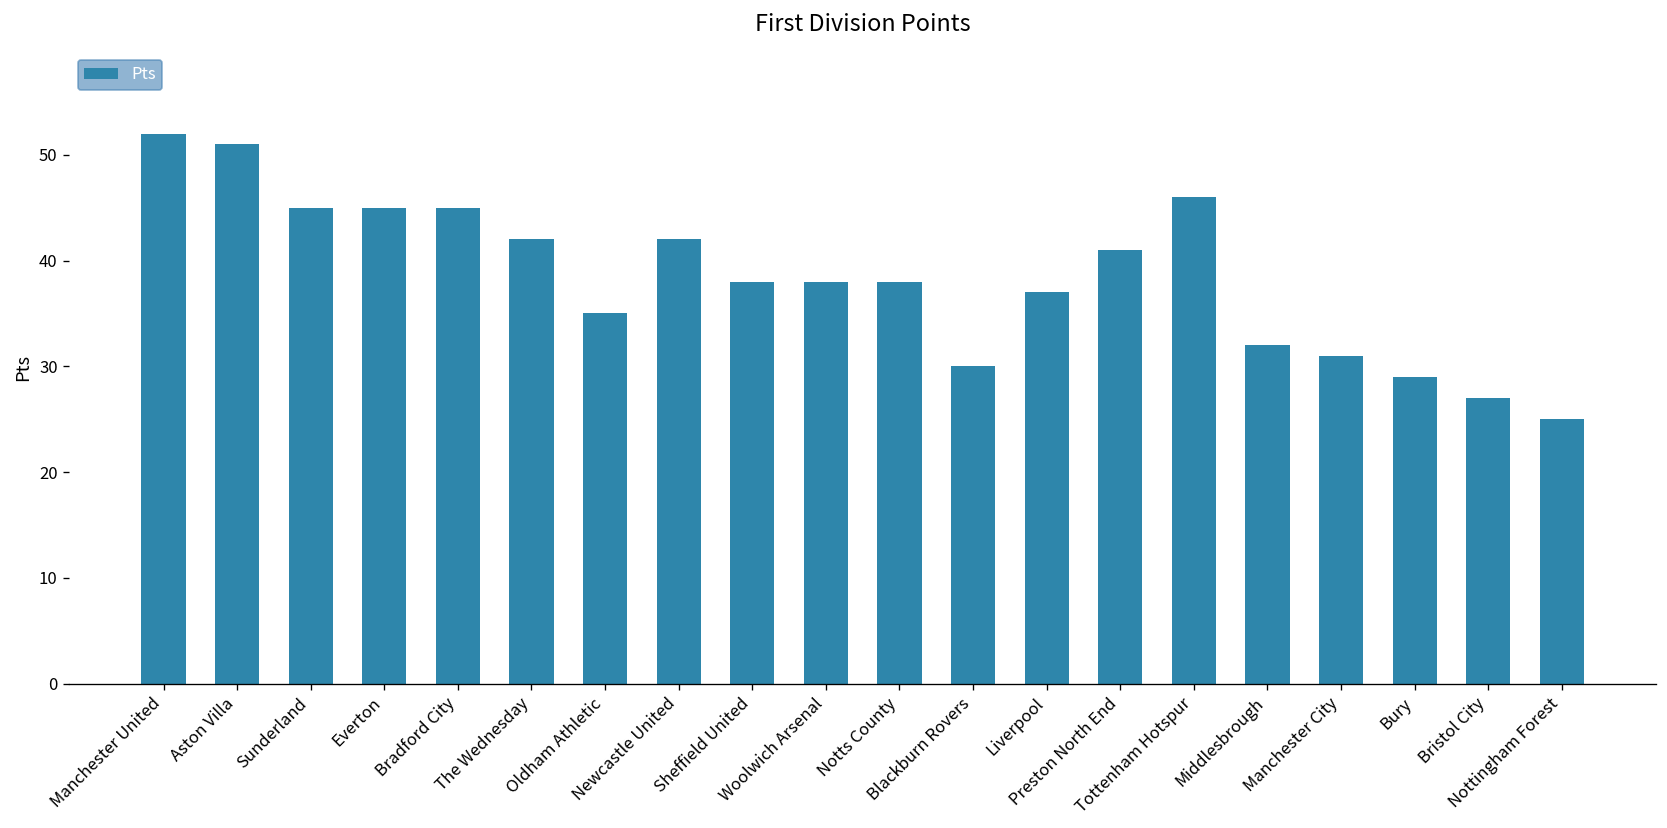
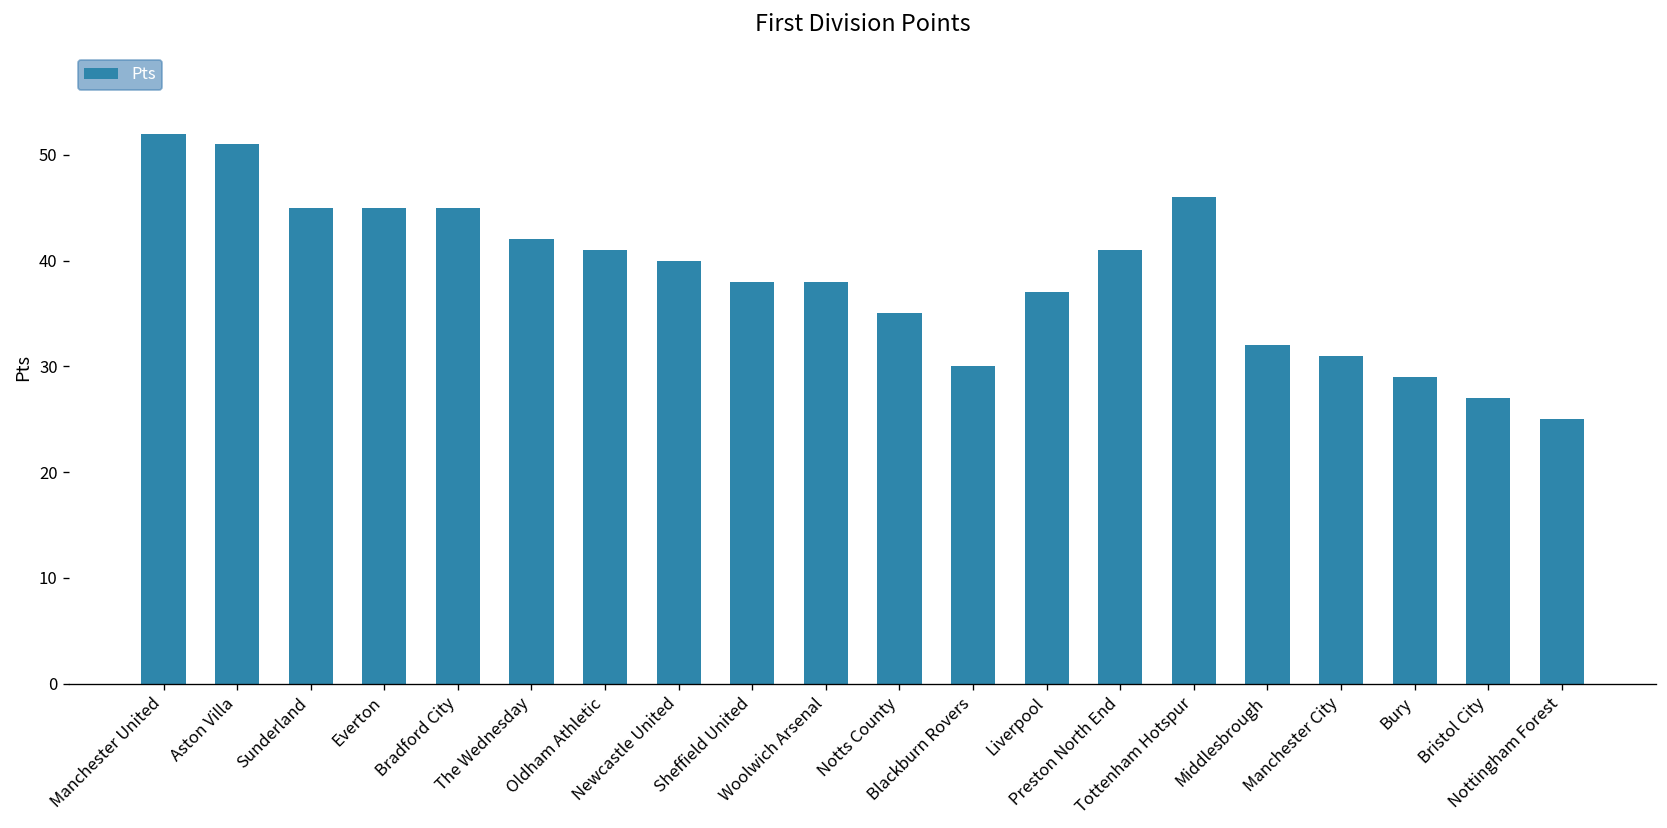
  {
    "Manchester United": 52,
    "Aston Villa": 51,
    "Sunderland": 45,
    "Everton": 45,
    "Bradford City": 45,
    "The Wednesday": 42,
-   "Oldham Athletic": 35,
-   "Newcastle United": 42,
+   "Oldham Athletic": 41,
+   "Newcastle United": 40,
    "Sheffield United": 38,
    "Woolwich Arsenal": 38,
-   "Notts County": 38,
+   "Notts County": 35,
    "Blackburn Rovers": 30,
    "Liverpool": 37,
    "Preston North End": 41,
    "Tottenham Hotspur": 46,
    "Middlesbrough": 32,
    "Manchester City": 31,
    "Bury": 29,
    "Bristol City": 27,
    "Nottingham Forest": 25
  }
